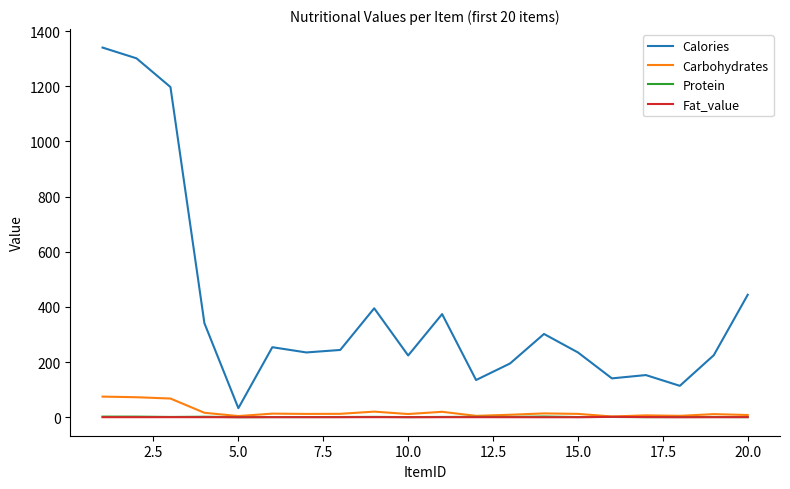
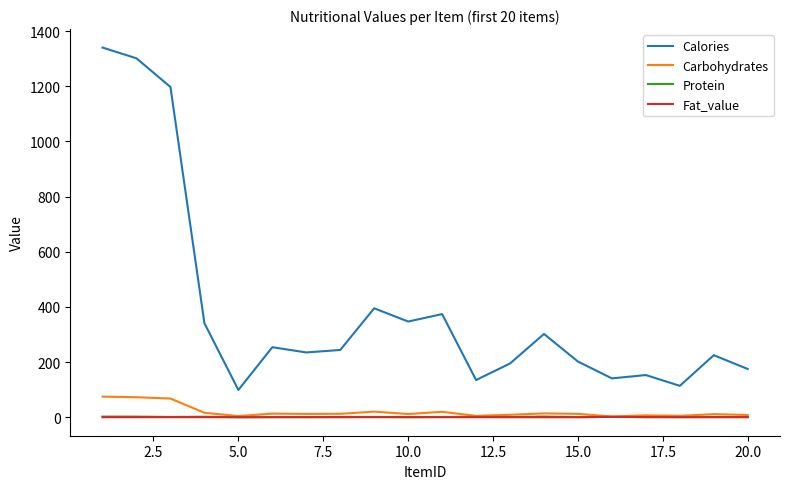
  {
    "Calories": {
-     "5.0": 30,
-     "10.0": 220,
-     "15.0": 240,
-     "20.0": 440
+     "5.0": 100,
+     "10.0": 350,
+     "15.0": 200,
+     "20.0": 180
    },
    "Carbohydrates": {
      "10.0": 10,
      "15.0": 10
    },
    "Fat_value": {
      "10.0": 0,
      "15.0": 0
    }
  }
